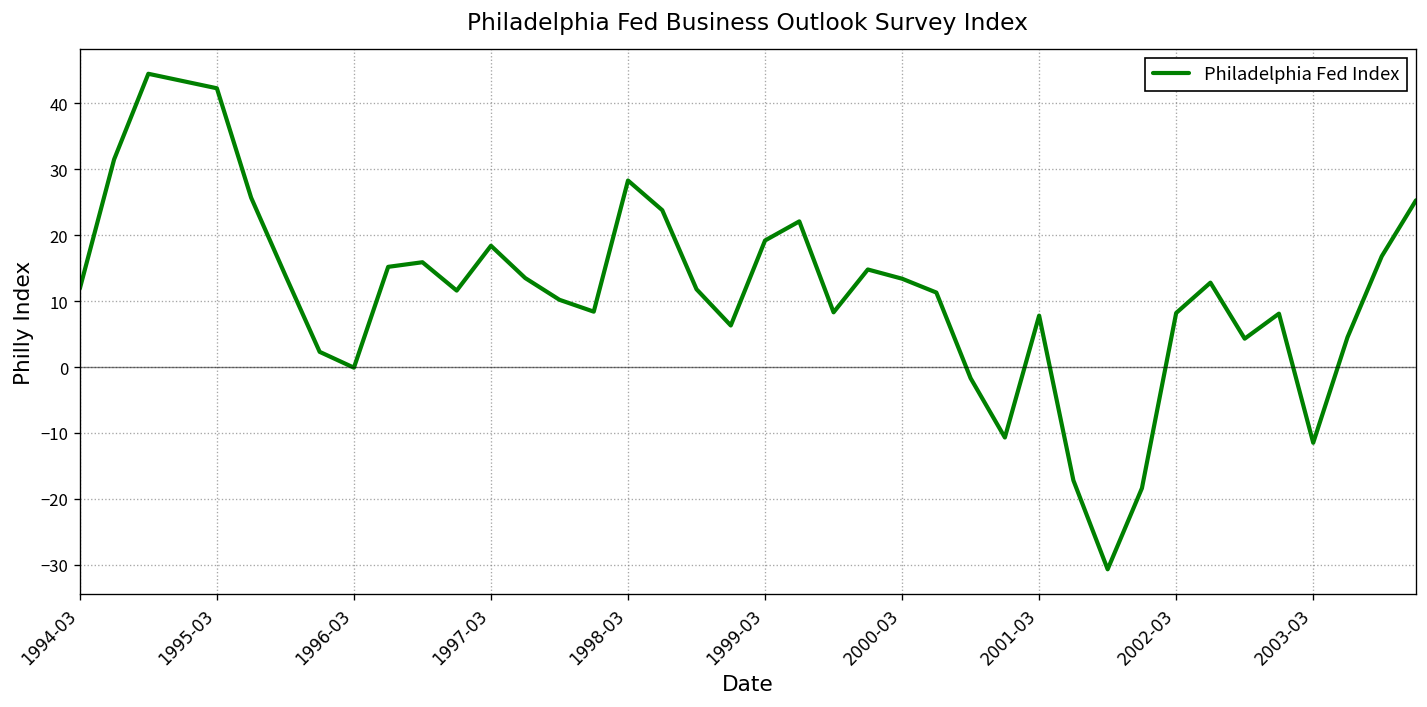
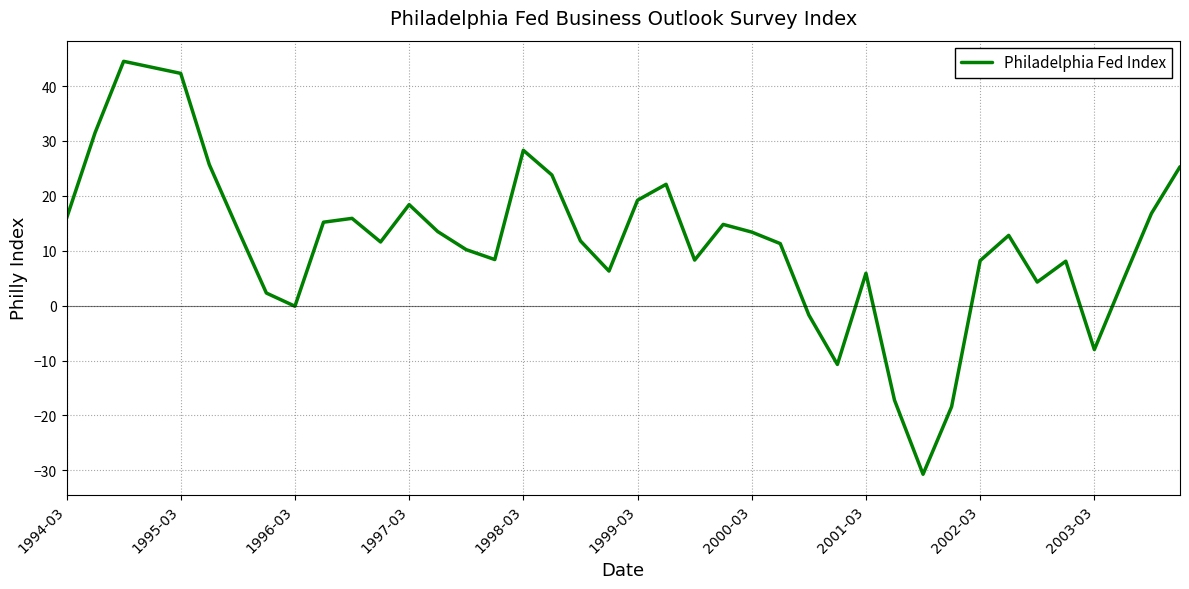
  {
-   "1994-03": 12,
+   "1994-03": 16,
    "1995-03": 42,
    "1996-03": 0,
    "1997-03": 18,
    "1998-03": 28,
    "1999-03": 19,
    "2000-03": 13,
-   "2001-03": 8,
+   "2001-03": 6,
    "2002-03": 8,
-   "2003-03": -12
+   "2003-03": -8
  }
